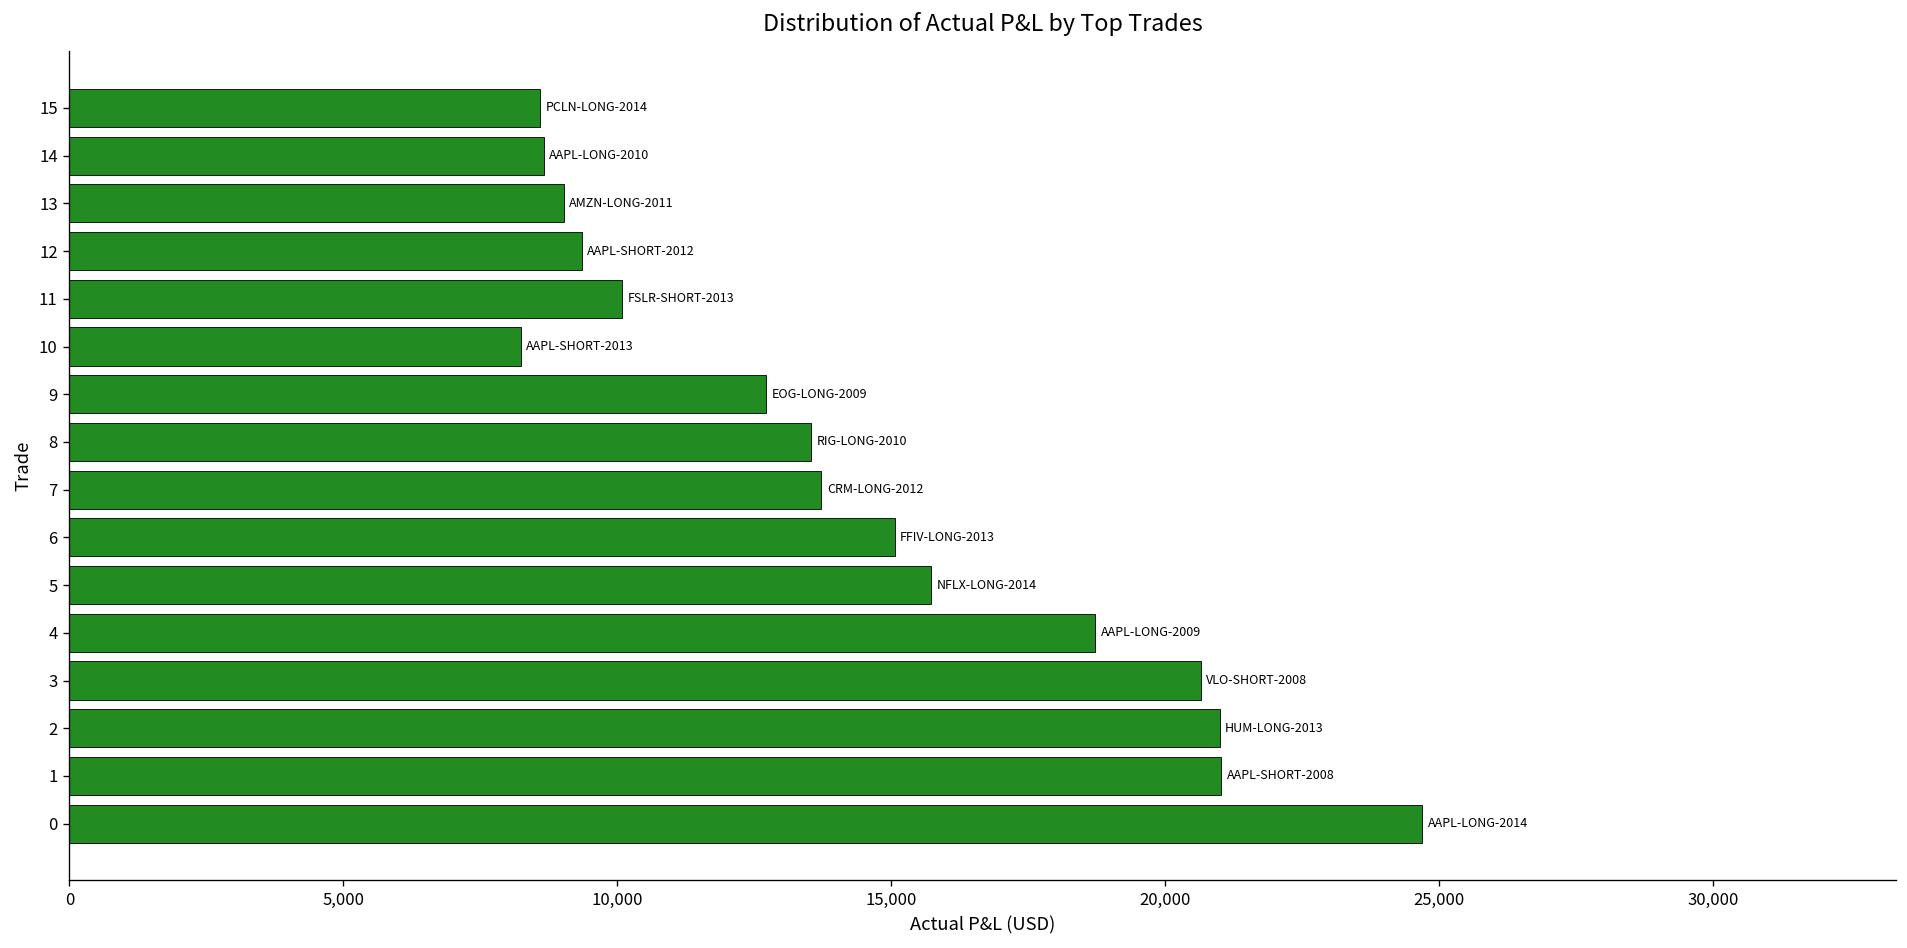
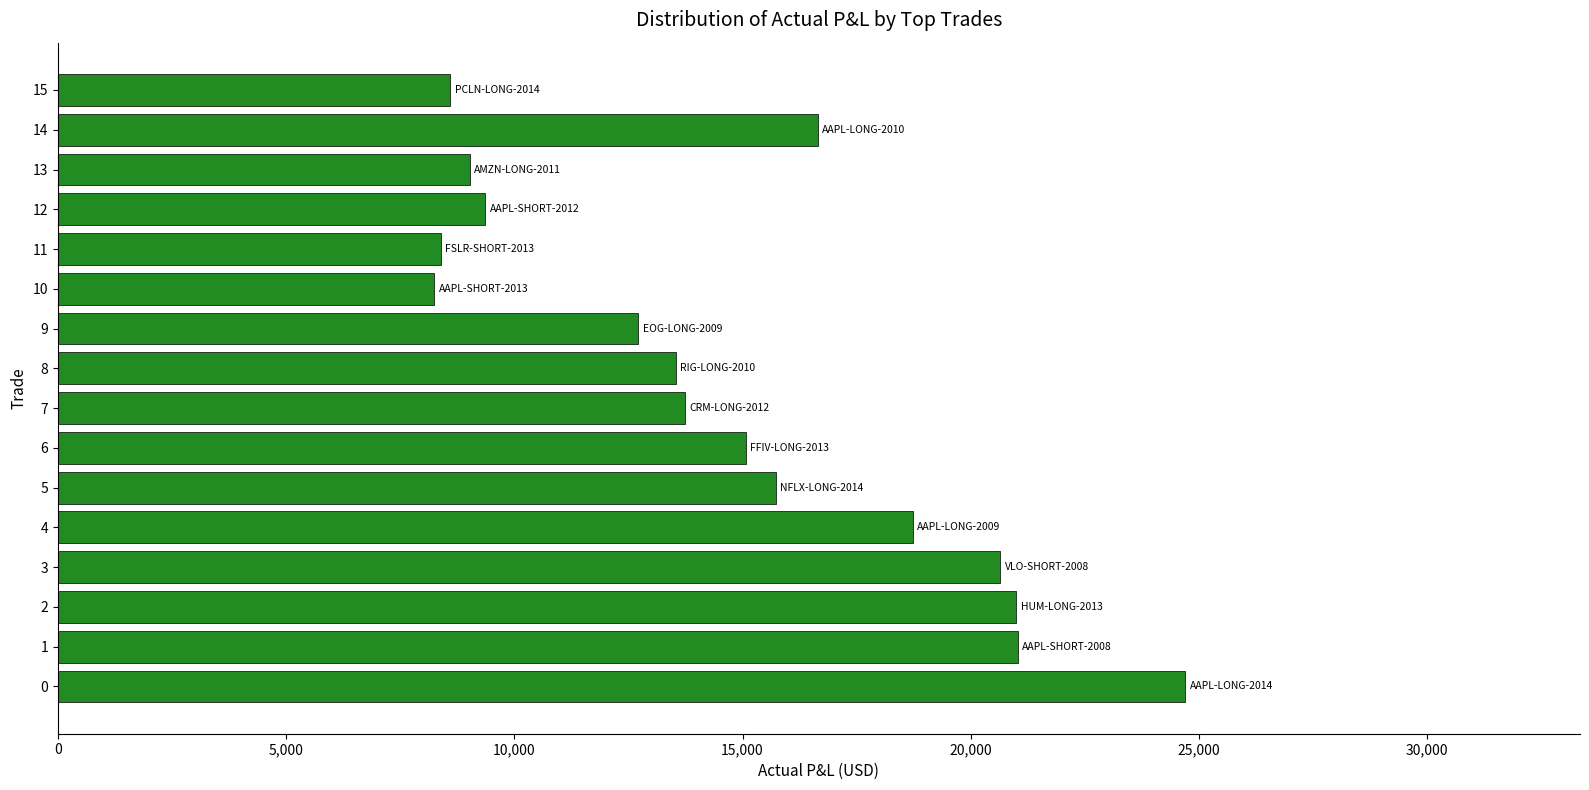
  {
    "15": "8,600",
-   "14": "8,700",
+   "14": "16,600",
    "13": "9,000",
    "12": "9,400",
-   "11": "10,100",
+   "11": "8,400",
    "10": "8,200",
    "9": "12,700",
    "8": "13,500",
    "7": "13,700",
    "6": "15,100",
    "5": "15,700",
    "4": "18,700",
    "3": "20,700",
    "2": "21,000",
    "1": "21,000",
    "0": "24,700"
  }
